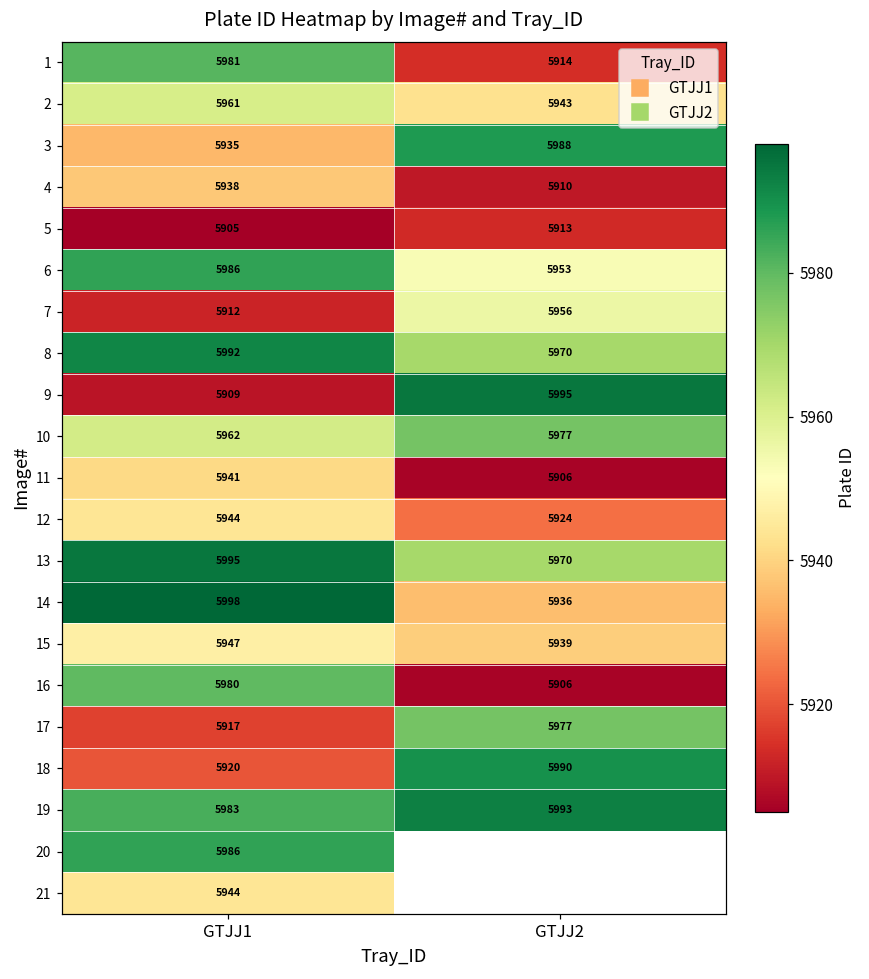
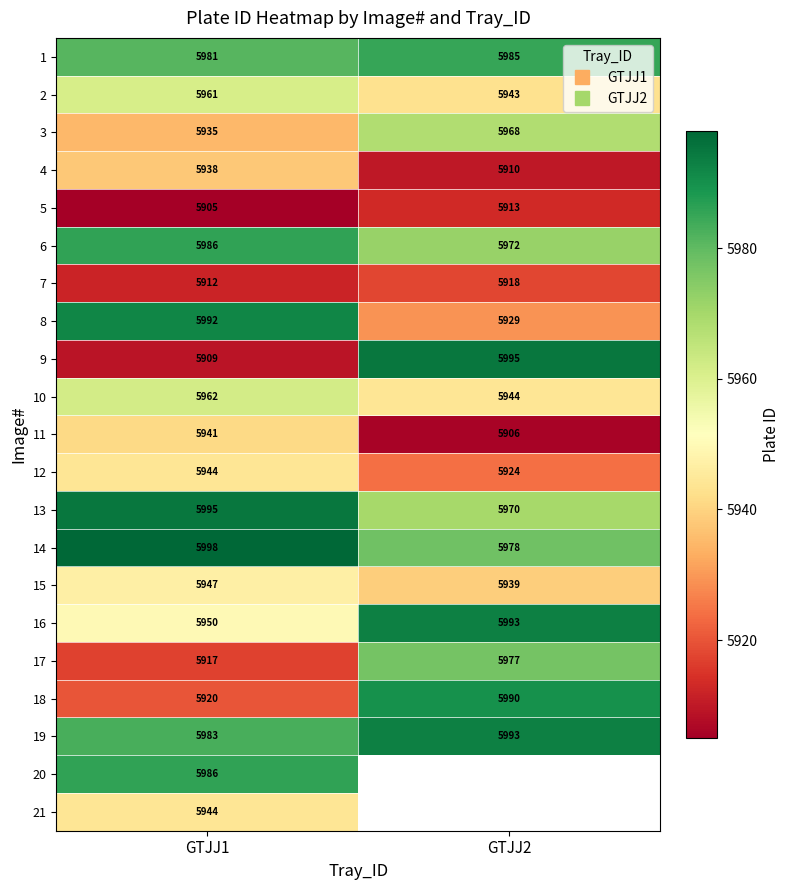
  {
    "1": {
      "GTJJ1": 5981,
-     "GTJJ2": 5914
+     "GTJJ2": 5985
    },
    "2": {
      "GTJJ1": 5961,
      "GTJJ2": 5943
    },
    "3": {
      "GTJJ1": 5935,
-     "GTJJ2": 5988
+     "GTJJ2": 5968
    },
    "4": {
      "GTJJ1": 5938,
      "GTJJ2": 5910
    },
    "5": {
      "GTJJ1": 5905,
      "GTJJ2": 5913
    },
    "6": {
      "GTJJ1": 5986,
-     "GTJJ2": 5953
+     "GTJJ2": 5972
    },
    "7": {
      "GTJJ1": 5912,
-     "GTJJ2": 5956
+     "GTJJ2": 5918
    },
    "8": {
      "GTJJ1": 5992,
-     "GTJJ2": 5970
+     "GTJJ2": 5929
    },
    "9": {
      "GTJJ1": 5909,
      "GTJJ2": 5995
    },
    "10": {
      "GTJJ1": 5962,
-     "GTJJ2": 5977
+     "GTJJ2": 5944
    },
    "11": {
      "GTJJ1": 5941,
      "GTJJ2": 5906
    },
    "12": {
      "GTJJ1": 5944,
      "GTJJ2": 5924
    },
    "13": {
      "GTJJ1": 5995,
      "GTJJ2": 5970
    },
    "14": {
      "GTJJ1": 5998,
-     "GTJJ2": 5936
+     "GTJJ2": 5978
    },
    "15": {
      "GTJJ1": 5947,
      "GTJJ2": 5939
    },
    "16": {
-     "GTJJ1": 5980,
-     "GTJJ2": 5906
+     "GTJJ1": 5950,
+     "GTJJ2": 5993
    },
    "17": {
      "GTJJ1": 5917,
      "GTJJ2": 5977
    },
    "18": {
      "GTJJ1": 5920,
      "GTJJ2": 5990
    },
    "19": {
      "GTJJ1": 5983,
      "GTJJ2": 5993
    },
    "20": {
      "GTJJ1": 5986
    },
    "21": {
      "GTJJ1": 5944
    }
  }
